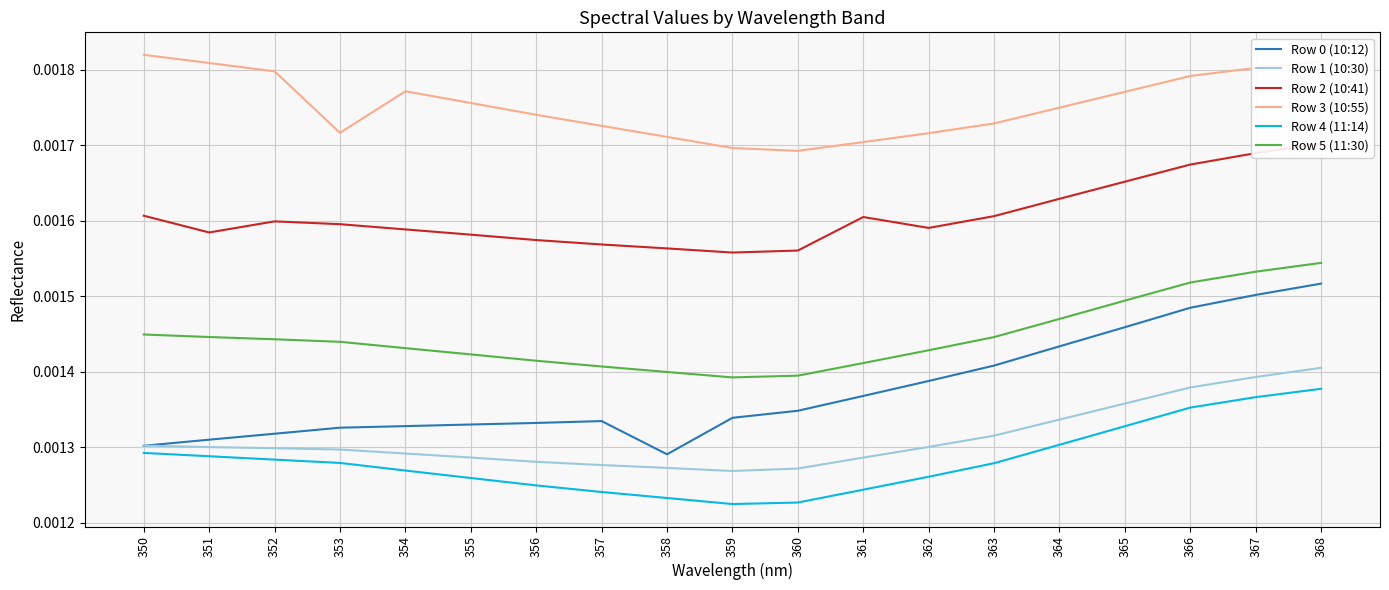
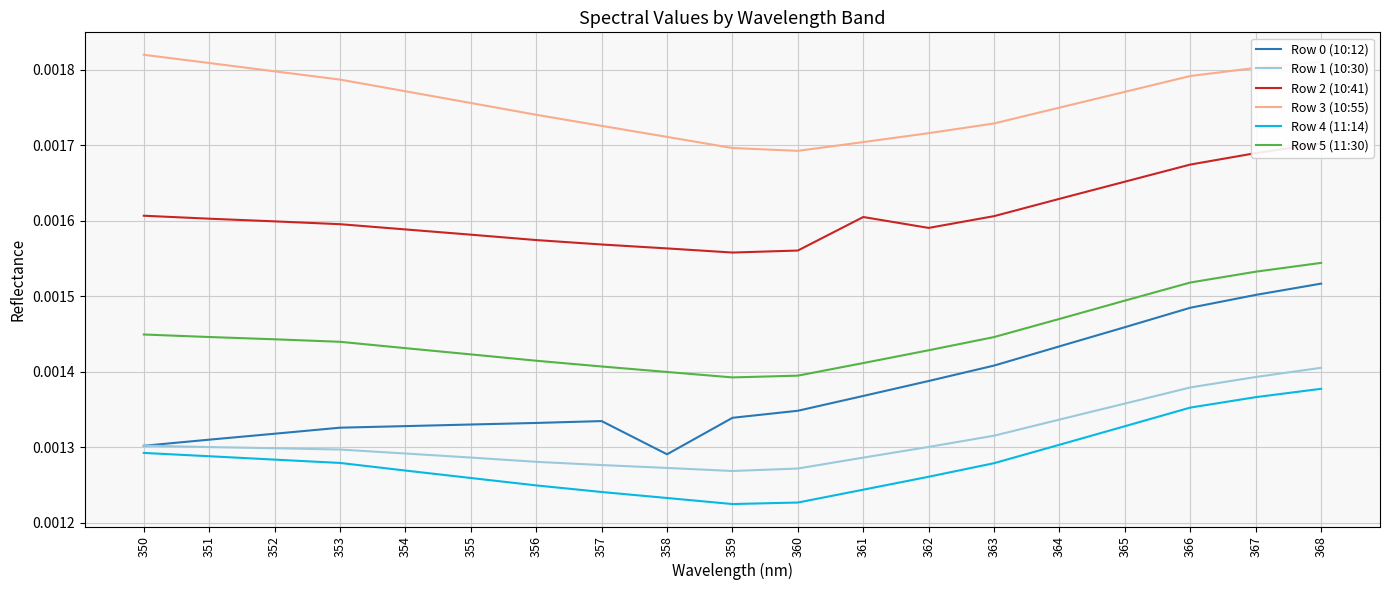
  {
    "Row 0 (10:12)": {
      "351": 0.00131,
      "352": 0.00132,
      "353": 0.00133,
      "354": 0.00133,
      "355": 0.00133,
      "356": 0.00133,
      "357": 0.00133,
      "358": 0.00129,
      "359": 0.00134,
      "360": 0.00135,
      "361": 0.00137,
      "362": 0.00139,
      "363": 0.00141,
      "364": 0.00143,
      "365": 0.00146,
      "366": 0.00148,
      "367": 0.00150,
      "368": 0.00152
    },
    "Row 1 (10:30)": {
      "351": 0.00130,
      "352": 0.00130,
      "353": 0.00130,
      "354": 0.00129,
      "355": 0.00129,
      "356": 0.00128,
      "357": 0.00128,
      "358": 0.00127,
      "359": 0.00127,
      "360": 0.00127,
      "361": 0.00129,
      "362": 0.00130,
      "363": 0.00132,
      "364": 0.00134,
      "365": 0.00136,
      "366": 0.00138,
      "367": 0.00139,
      "368": 0.00141
    },
    "Row 2 (10:41)": {
      "350": 0.00161,
-     "351": 0.00158,
+     "351": 0.00160,
      "352": 0.00160,
      "353": 0.00160,
      "354": 0.00159,
      "355": 0.00158,
      "356": 0.00157,
      "357": 0.00157,
      "358": 0.00156,
      "359": 0.00156,
      "360": 0.00156,
      "361": 0.00160,
      "362": 0.00159,
      "363": 0.00161,
      "364": 0.00163,
      "365": 0.00165,
      "366": 0.00167
    },
    "Row 3 (10:55)": {
      "350": 0.00182,
      "351": 0.00181,
      "352": 0.00180,
-     "353": 0.00172,
+     "353": 0.00179,
      "354": 0.00177,
      "355": 0.00176,
      "356": 0.00174,
      "357": 0.00173,
      "358": 0.00171,
      "359": 0.00170,
      "360": 0.00169,
      "361": 0.00170,
      "362": 0.00172,
      "363": 0.00173,
      "364": 0.00175,
      "365": 0.00177,
      "366": 0.00179
    },
    "Row 4 (11:14)": {
      "350": 0.00129,
      "351": 0.00129,
      "352": 0.00128,
      "353": 0.00128,
      "354": 0.00127,
      "355": 0.00126,
      "356": 0.00125,
      "357": 0.00124,
      "358": 0.00123,
      "359": 0.00123,
      "360": 0.00123,
      "361": 0.00124,
      "362": 0.00126,
      "363": 0.00128,
      "364": 0.00130,
      "365": 0.00133,
      "366": 0.00135,
      "367": 0.00137,
      "368": 0.00138
    },
    "Row 5 (11:30)": {
      "350": 0.00145,
      "351": 0.00145,
      "352": 0.00144,
      "353": 0.00144,
      "354": 0.00143,
      "355": 0.00142,
      "356": 0.00141,
      "357": 0.00141,
      "358": 0.00140,
      "359": 0.00139,
      "360": 0.00139,
      "361": 0.00141,
      "362": 0.00143,
      "363": 0.00145,
      "364": 0.00147,
      "365": 0.00149,
      "366": 0.00152,
      "367": 0.00153,
      "368": 0.00154
    }
  }
